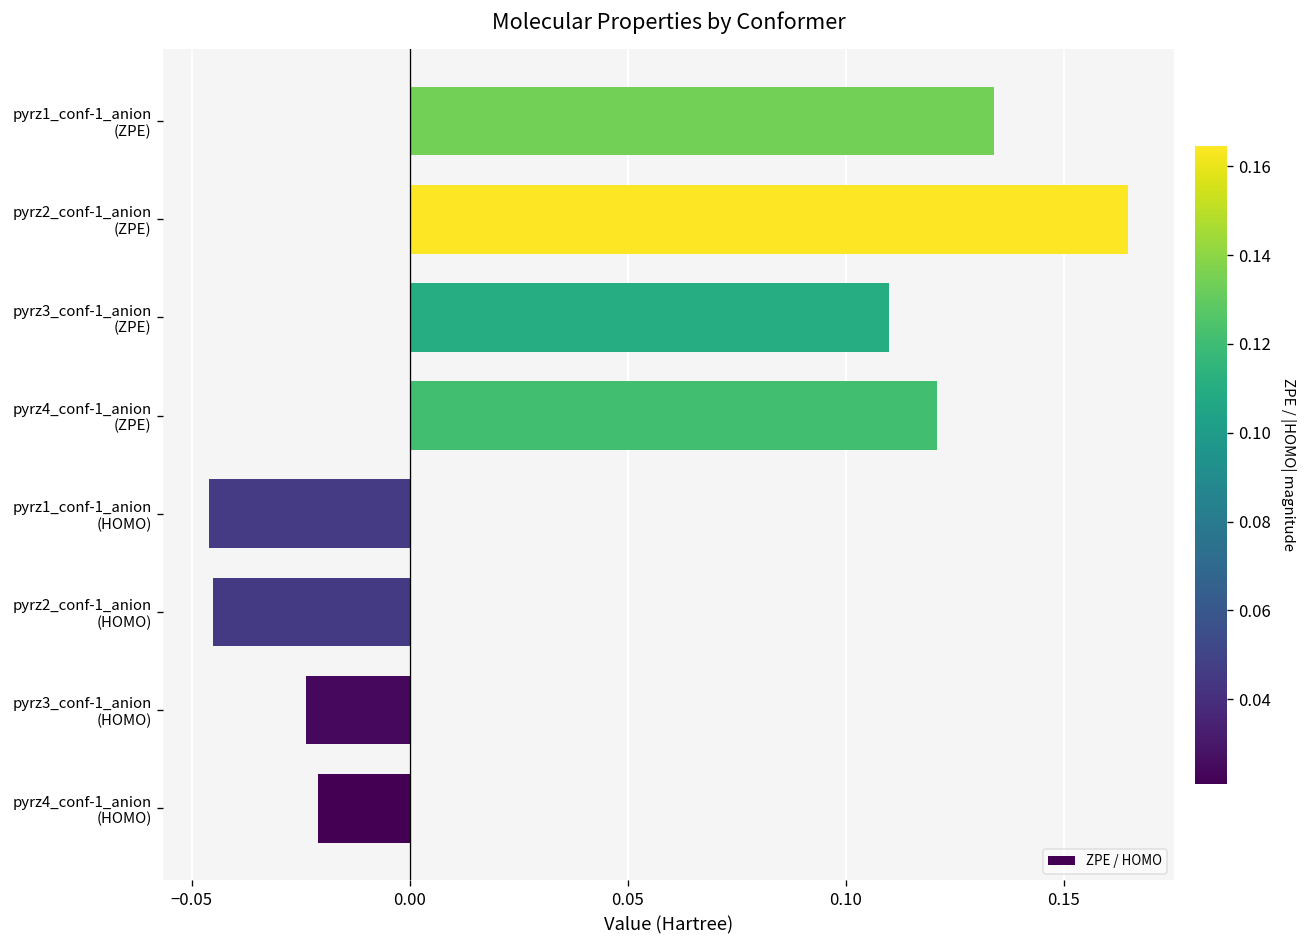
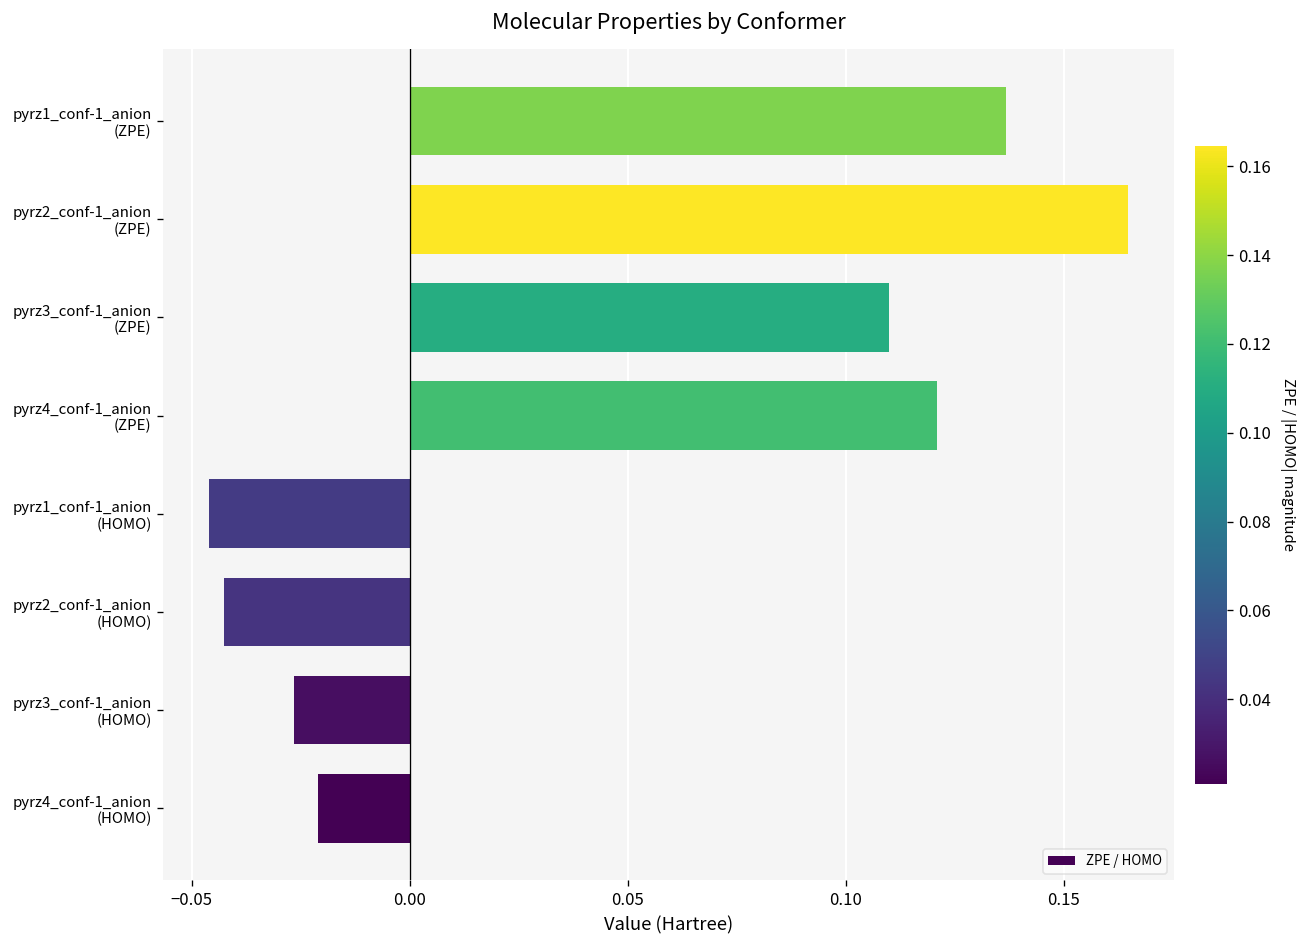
  {
-   "pyrz1_conf-1_anion (ZPE)": 0.134,
+   "pyrz1_conf-1_anion (ZPE)": 0.137,
    "pyrz2_conf-1_anion (ZPE)": 0.165,
    "pyrz3_conf-1_anion (ZPE)": 0.110,
    "pyrz4_conf-1_anion (ZPE)": 0.121,
    "pyrz1_conf-1_anion (HOMO)": -0.046,
-   "pyrz2_conf-1_anion (HOMO)": -0.045,
-   "pyrz3_conf-1_anion (HOMO)": -0.024,
+   "pyrz2_conf-1_anion (HOMO)": -0.042,
+   "pyrz3_conf-1_anion (HOMO)": -0.027,
    "pyrz4_conf-1_anion (HOMO)": -0.021
  }
